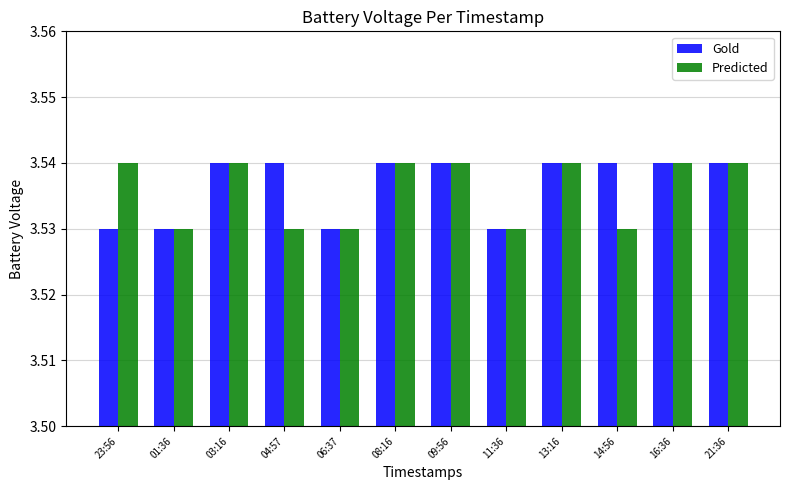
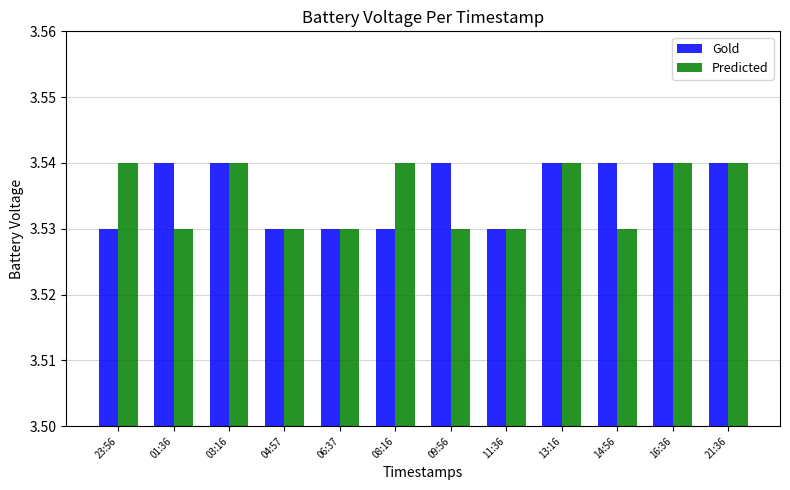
  {
    "Gold": {
      "23:56": 3.53,
-     "01:36": 3.53,
+     "01:36": 3.54,
      "03:16": 3.54,
-     "04:57": 3.54,
+     "04:57": 3.53,
      "06:37": 3.53,
-     "08:16": 3.54,
+     "08:16": 3.53,
      "09:56": 3.54,
      "11:36": 3.53,
      "13:16": 3.54,
      "14:56": 3.54,
      "16:36": 3.54,
      "21:36": 3.54
    },
    "Predicted": {
      "23:56": 3.54,
      "01:36": 3.53,
      "03:16": 3.54,
      "04:57": 3.53,
      "06:37": 3.53,
      "08:16": 3.54,
-     "09:56": 3.54,
+     "09:56": 3.53,
      "11:36": 3.53,
      "13:16": 3.54,
      "14:56": 3.53,
      "16:36": 3.54,
      "21:36": 3.54
    }
  }
